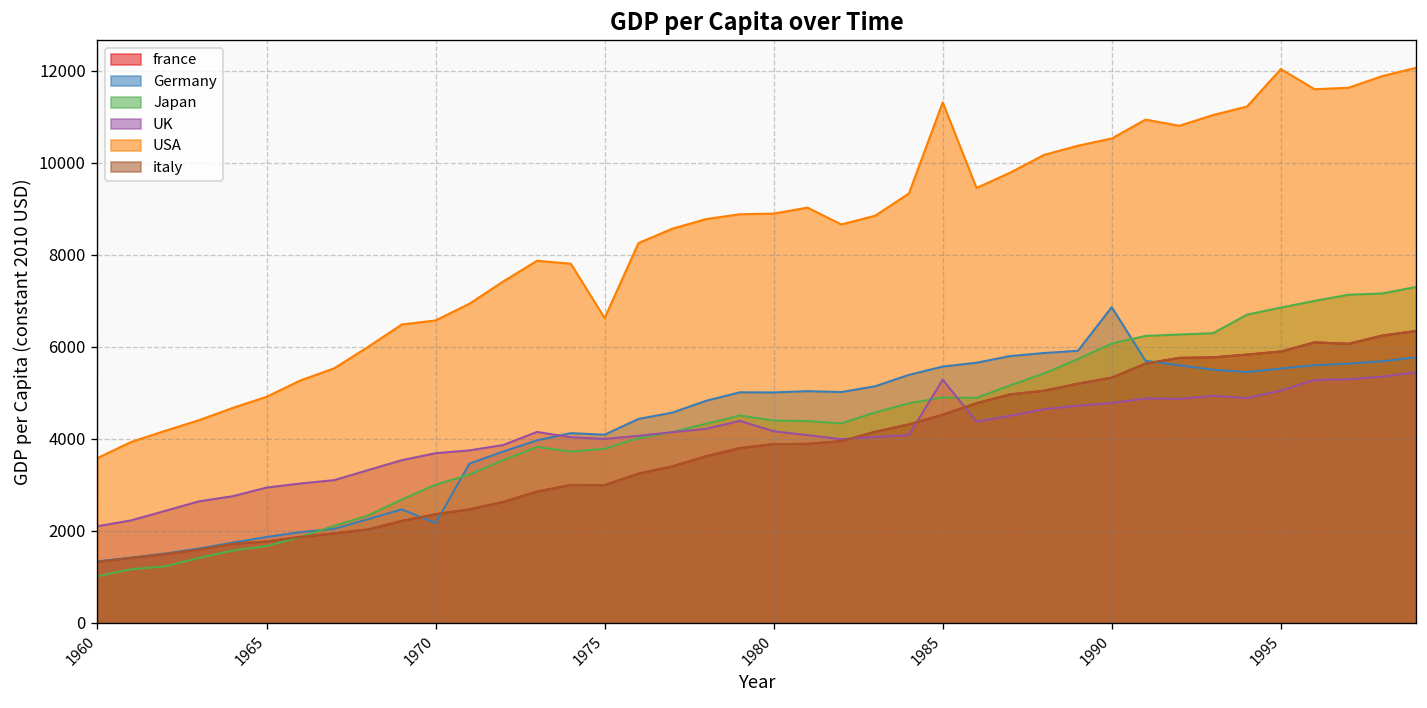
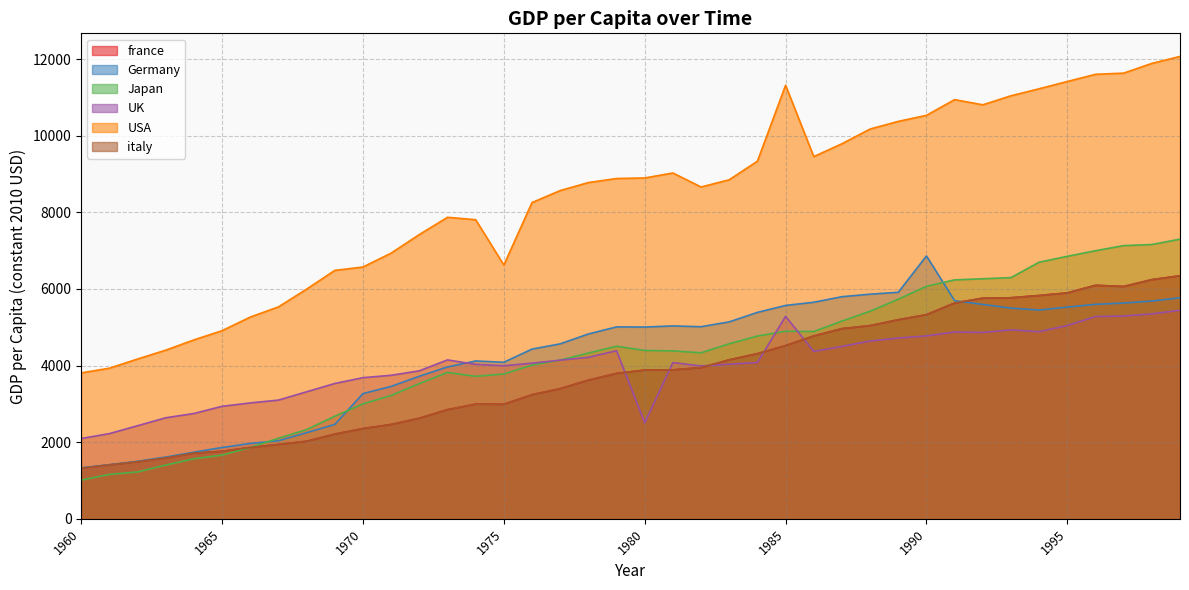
  {
    "italy": {
      "1965": 1800,
      "1970": 2400,
      "1975": 3000,
      "1980": 3900,
      "1985": 4500,
      "1990": 5300,
      "1995": 5900
    },
    "Germany": {
      "1965": 1900,
-     "1970": 2200,
+     "1970": 3300,
      "1975": 4100,
      "1980": 5000,
      "1985": 5600,
      "1990": 6900,
      "1995": 5500
    },
    "Japan": {
      "1960": 1000,
      "1965": 1700,
      "1970": 3000,
      "1975": 3800,
      "1980": 4400,
      "1985": 4900,
      "1990": 6100,
      "1995": 6900
    },
    "UK": {
      "1960": 2100,
      "1965": 2900,
      "1970": 3700,
      "1975": 4000,
-     "1980": 4200,
+     "1980": 2500,
      "1985": 5300,
      "1990": 4800,
      "1995": 5000
    },
    "USA": {
-     "1960": 3600,
+     "1960": 3800,
      "1965": 4900,
      "1970": 6600,
      "1975": 6600,
      "1980": 8900,
      "1985": 11300,
      "1990": 10500,
-     "1995": 12000
+     "1995": 11400
    }
  }
